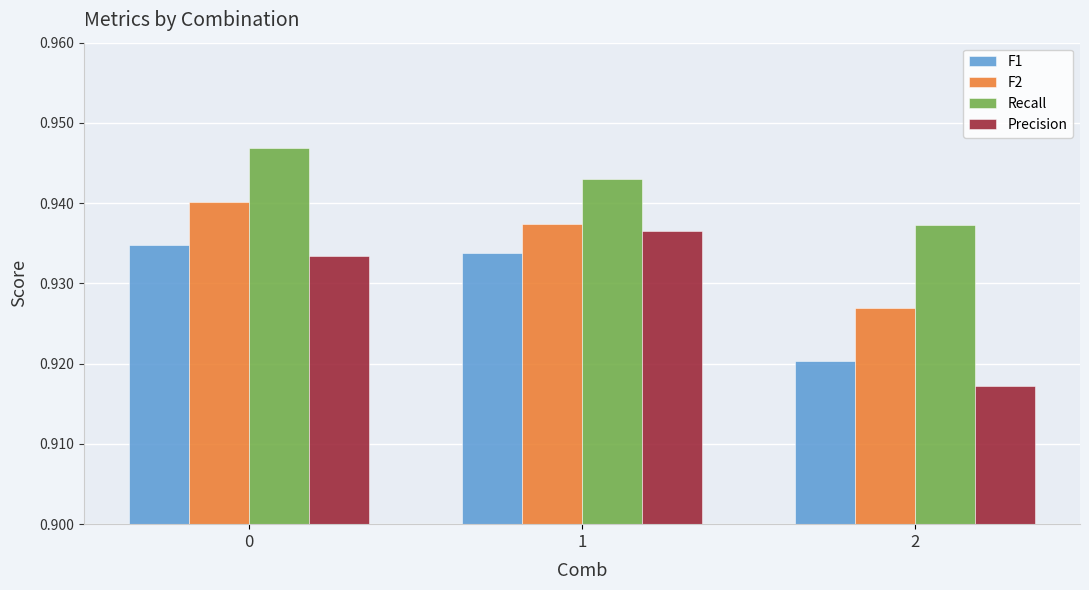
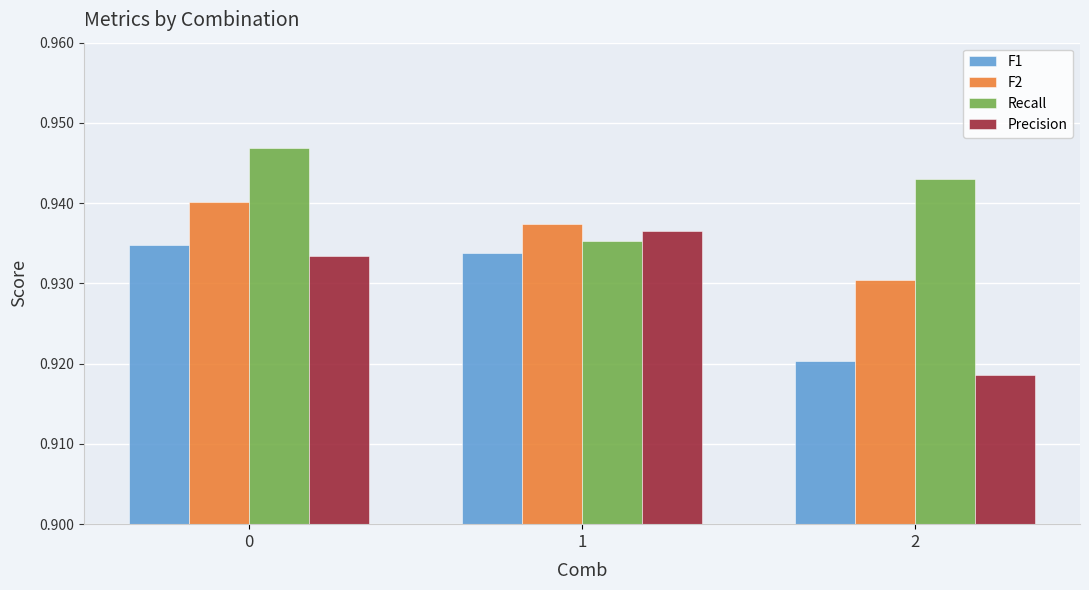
  {
    "F1": {
      "0": 0.935,
      "1": 0.934,
      "2": 0.920
    },
    "F2": {
      "0": 0.940,
      "1": 0.937,
-     "2": 0.927
+     "2": 0.930
    },
    "Recall": {
      "0": 0.947,
-     "1": 0.943,
-     "2": 0.937
+     "1": 0.935,
+     "2": 0.943
    },
    "Precision": {
      "0": 0.933,
      "1": 0.937,
-     "2": 0.917
+     "2": 0.919
    }
  }
